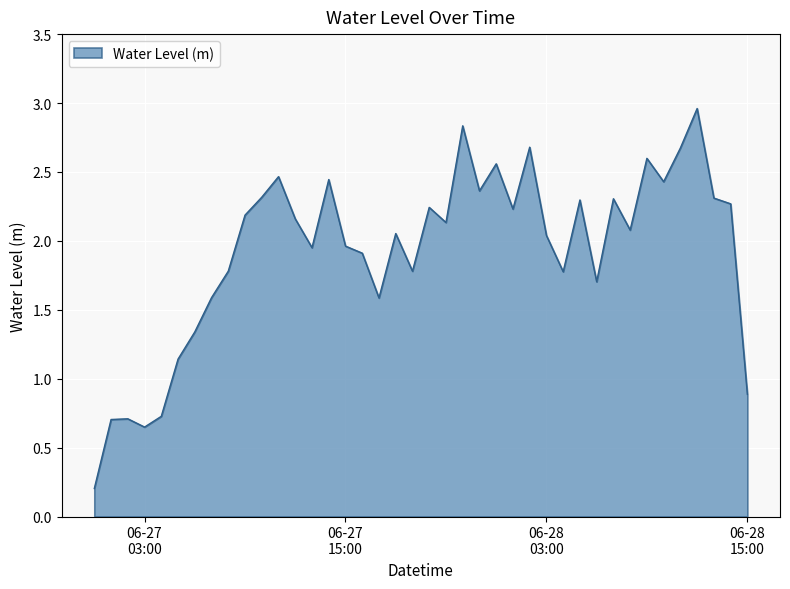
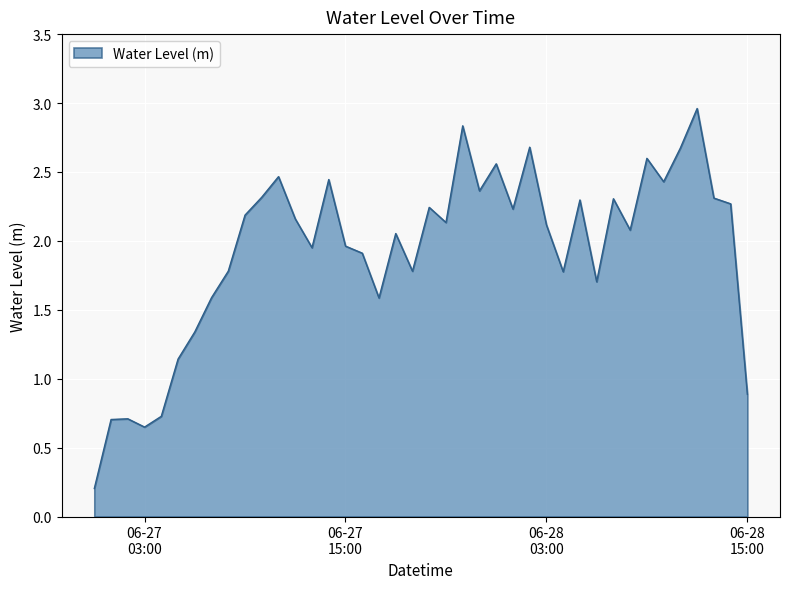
  {
    "06-27 03:00": 0.65,
    "06-27 15:00": 1.96,
-   "06-28 03:00": 2.04,
+   "06-28 03:00": 2.12,
    "06-28 15:00": 0.89
  }
